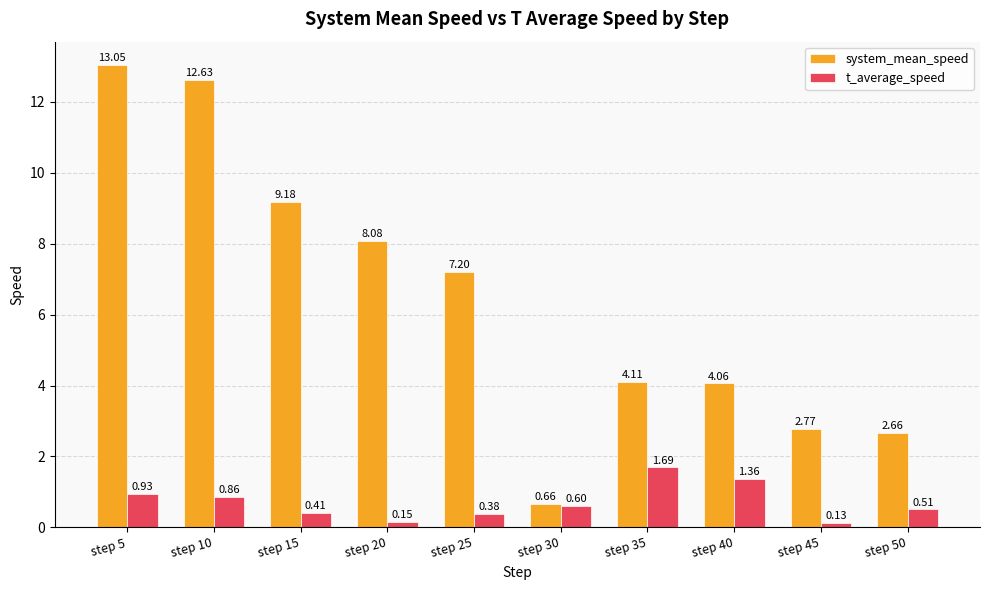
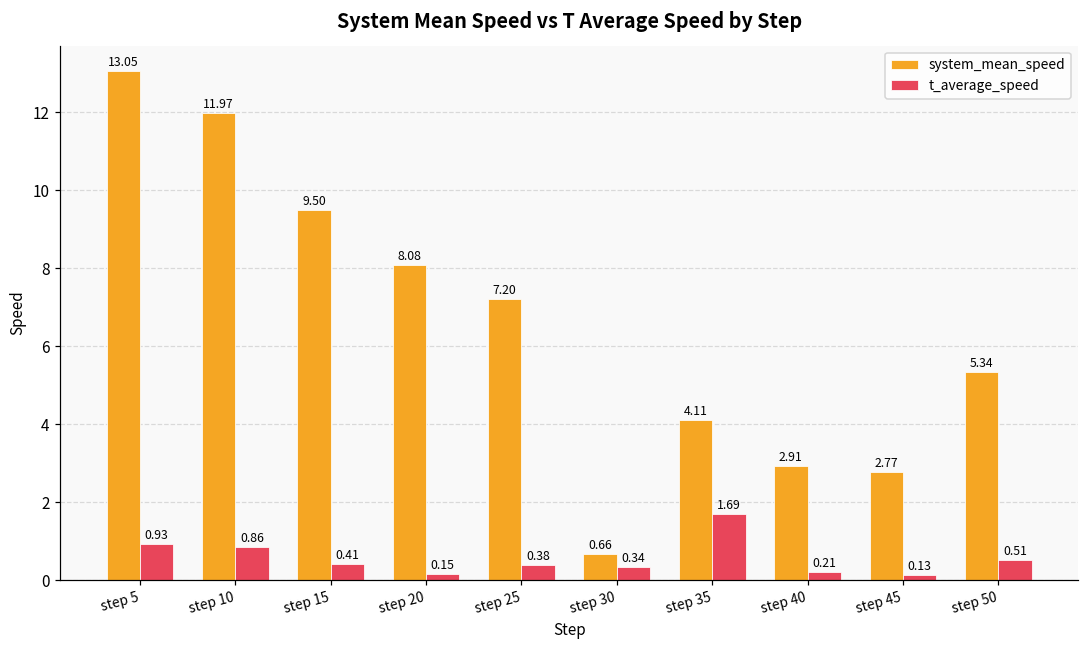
  {
    "system_mean_speed": {
      "step 5": 13.05,
-     "step 10": 12.63,
-     "step 15": 9.18,
+     "step 10": 11.97,
+     "step 15": 9.50,
      "step 20": 8.08,
      "step 25": 7.20,
      "step 30": 0.66,
      "step 35": 4.11,
-     "step 40": 4.06,
+     "step 40": 2.91,
      "step 45": 2.77,
-     "step 50": 2.66
+     "step 50": 5.34
    },
    "t_average_speed": {
      "step 5": 0.93,
      "step 10": 0.86,
      "step 15": 0.41,
      "step 20": 0.15,
      "step 25": 0.38,
-     "step 30": 0.60,
+     "step 30": 0.34,
      "step 35": 1.69,
-     "step 40": 1.36,
+     "step 40": 0.21,
      "step 45": 0.13,
      "step 50": 0.51
    }
  }
